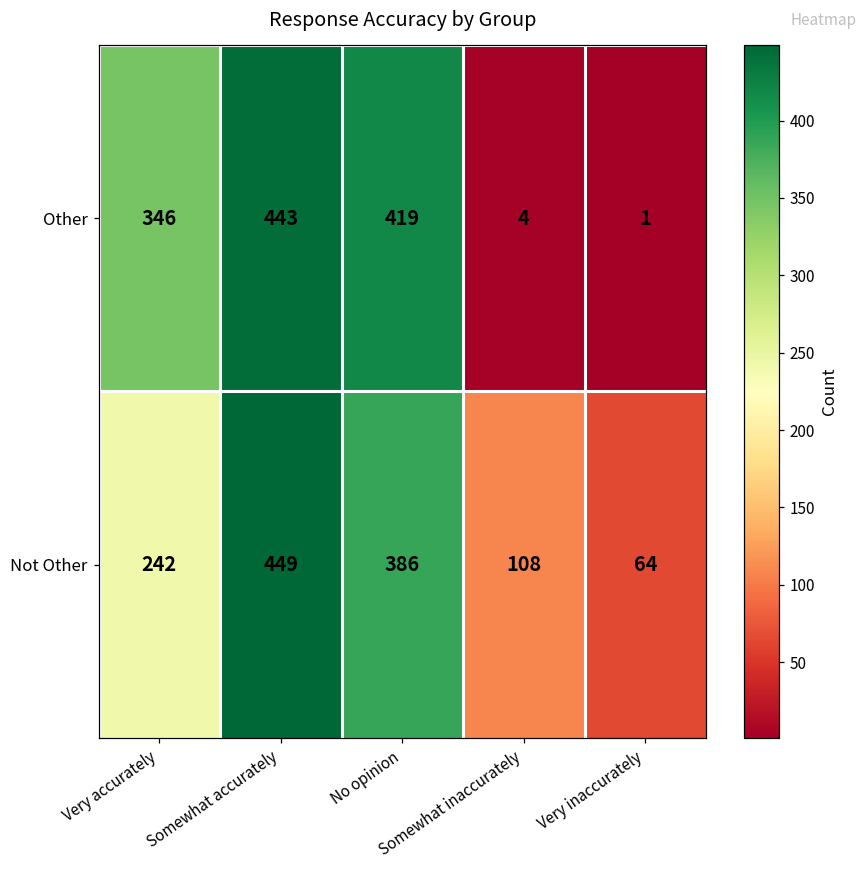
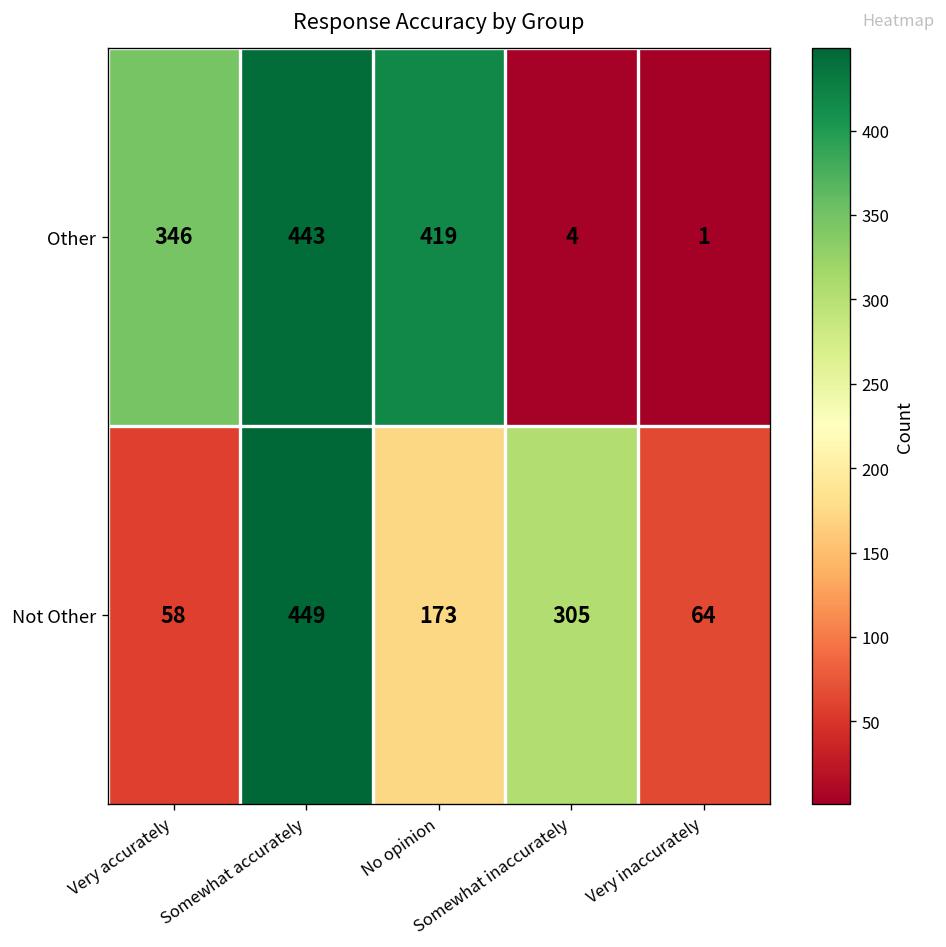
  {
    "Other": {
      "Very accurately": 346,
      "Somewhat accurately": 443,
      "No opinion": 419,
      "Somewhat inaccurately": 4,
      "Very inaccurately": 1
    },
    "Not Other": {
-     "Very accurately": 242,
+     "Very accurately": 58,
      "Somewhat accurately": 449,
-     "No opinion": 386,
-     "Somewhat inaccurately": 108,
+     "No opinion": 173,
+     "Somewhat inaccurately": 305,
      "Very inaccurately": 64
    }
  }
